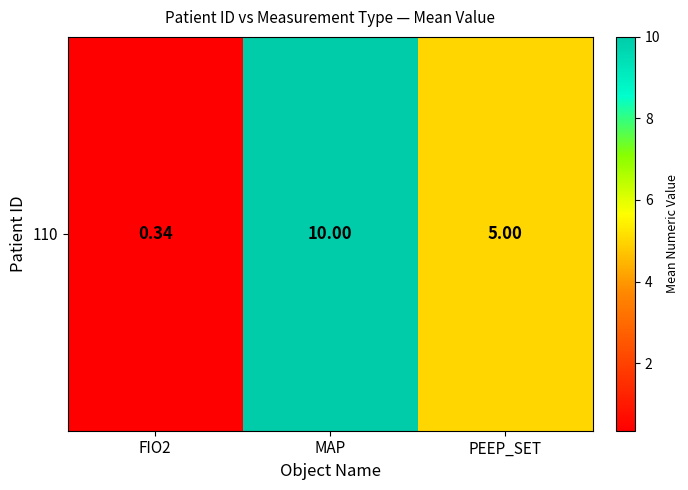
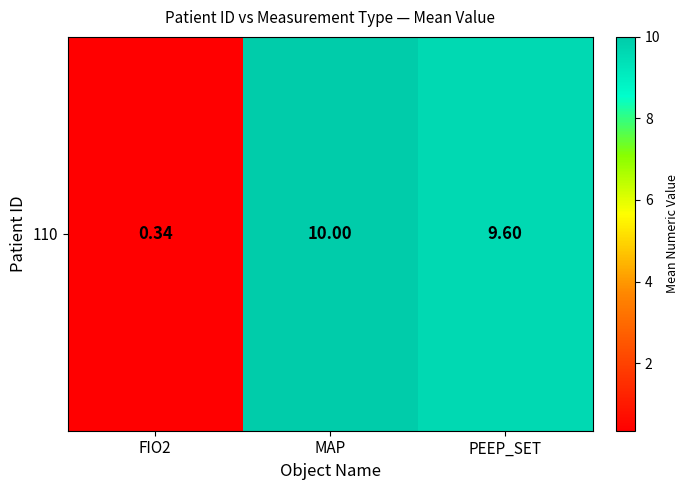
  {
    "110": {
      "FIO2": 0.34,
      "MAP": 10.00,
-     "PEEP_SET": 5.00
+     "PEEP_SET": 9.60
    }
  }
